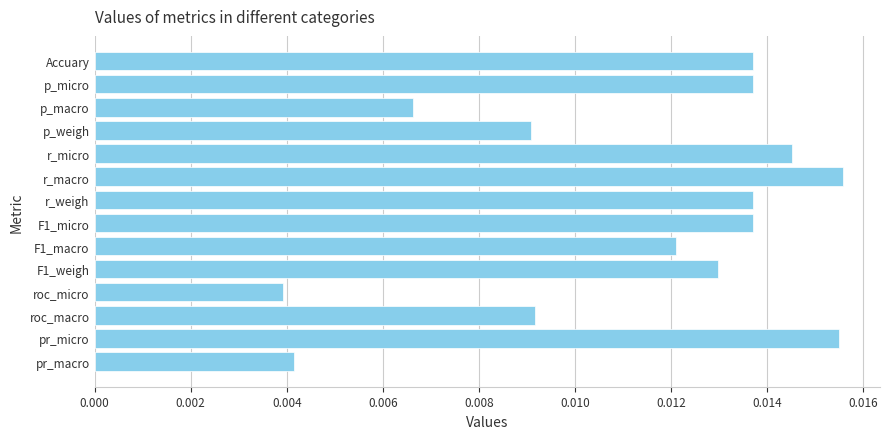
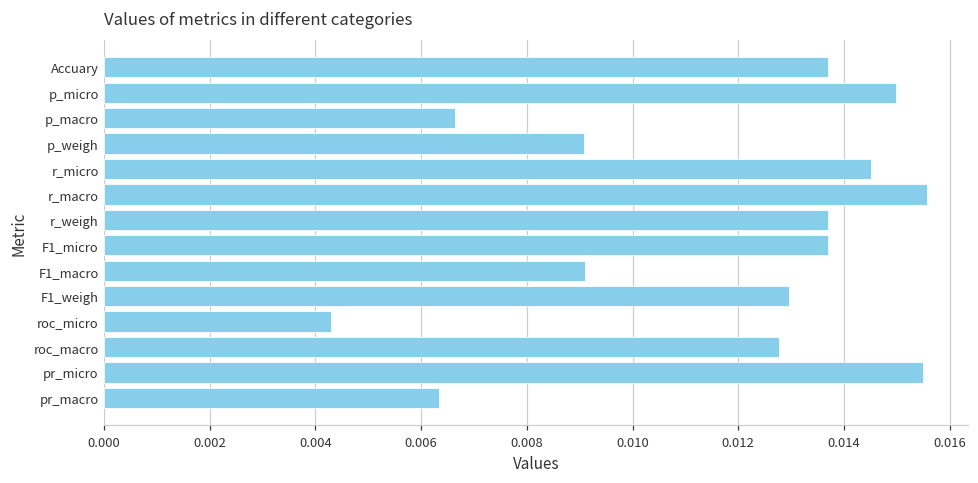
  {
    "Accuary": 0.0137,
-   "p_micro": 0.0137,
+   "p_micro": 0.0150,
    "p_macro": 0.0066,
    "p_weigh": 0.0091,
    "r_micro": 0.0145,
    "r_macro": 0.0156,
    "r_weigh": 0.0137,
    "F1_micro": 0.0137,
-   "F1_macro": 0.0121,
+   "F1_macro": 0.0091,
    "F1_weigh": 0.0130,
-   "roc_micro": 0.0039,
-   "roc_macro": 0.0092,
+   "roc_micro": 0.0043,
+   "roc_macro": 0.0128,
    "pr_micro": 0.0155,
-   "pr_macro": 0.0041
+   "pr_macro": 0.0063
  }
